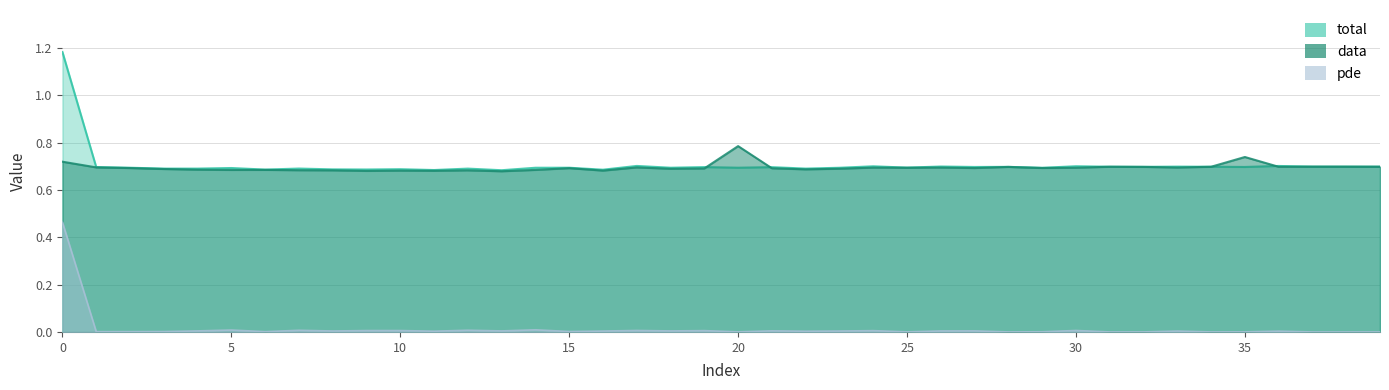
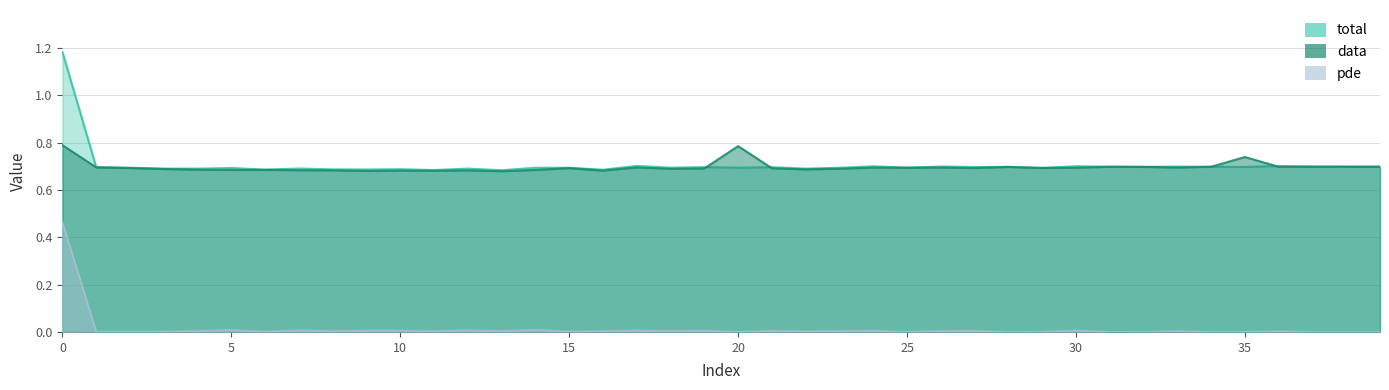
  {
    "data": {
-     "0": 0.72,
+     "0": 0.79,
      "20": 0.79,
      "35": 0.74
    }
  }
